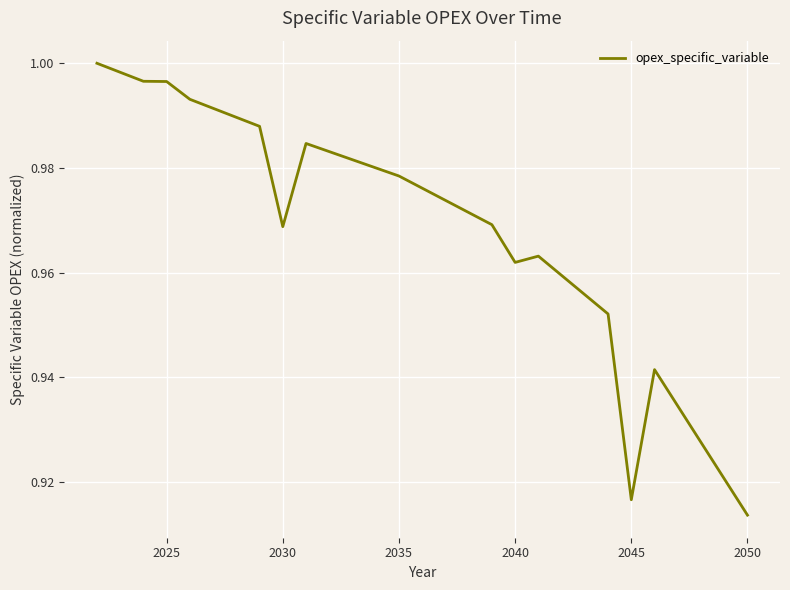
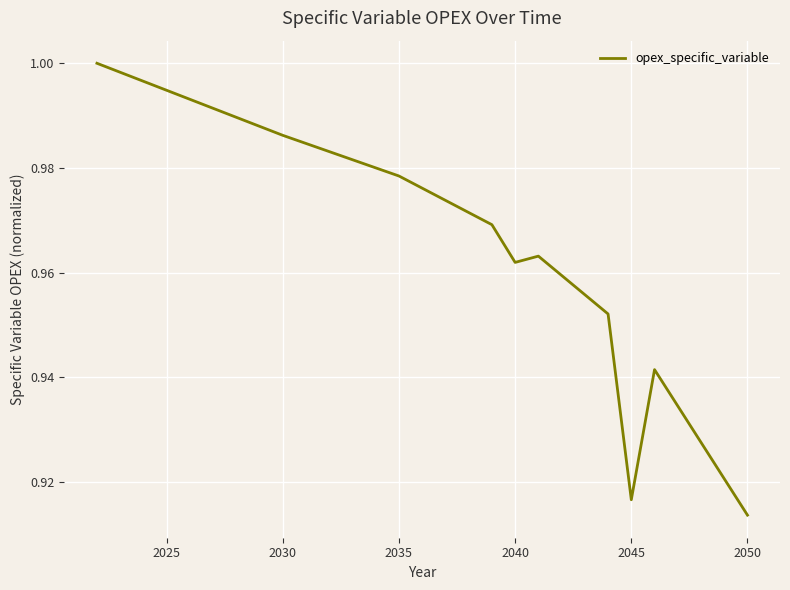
  {
-   "2025": 0.997,
-   "2030": 0.969,
+   "2025": 0.995,
+   "2030": 0.986,
    "2035": 0.978,
    "2040": 0.962,
    "2045": 0.917,
    "2050": 0.914
  }
